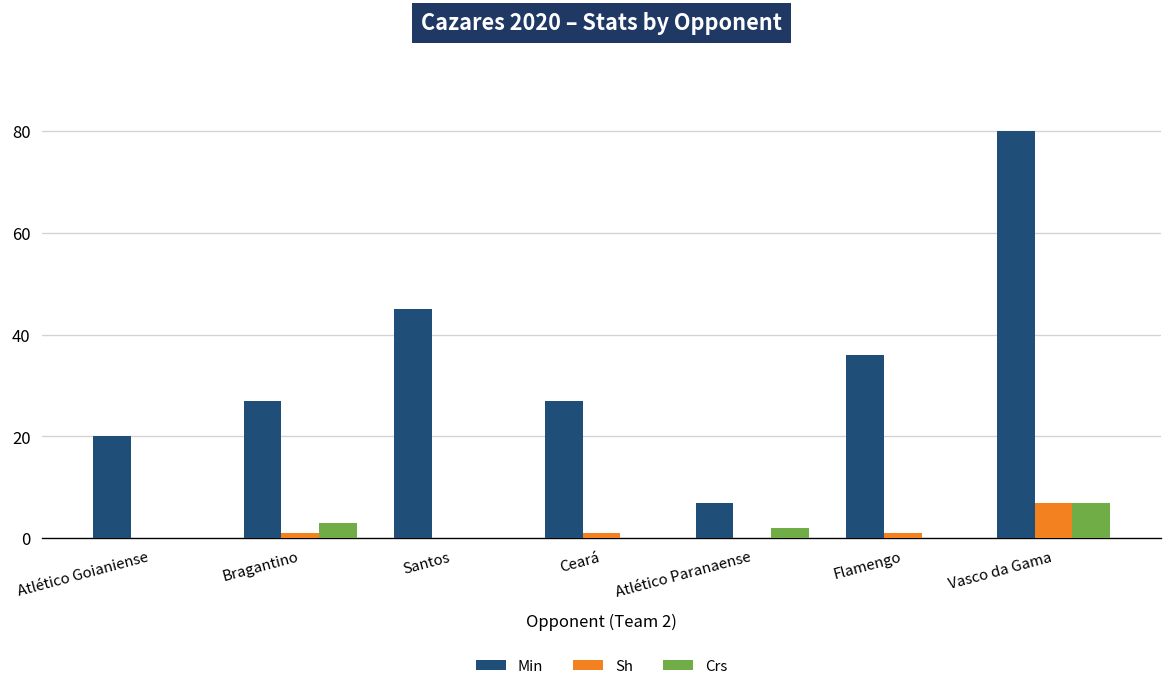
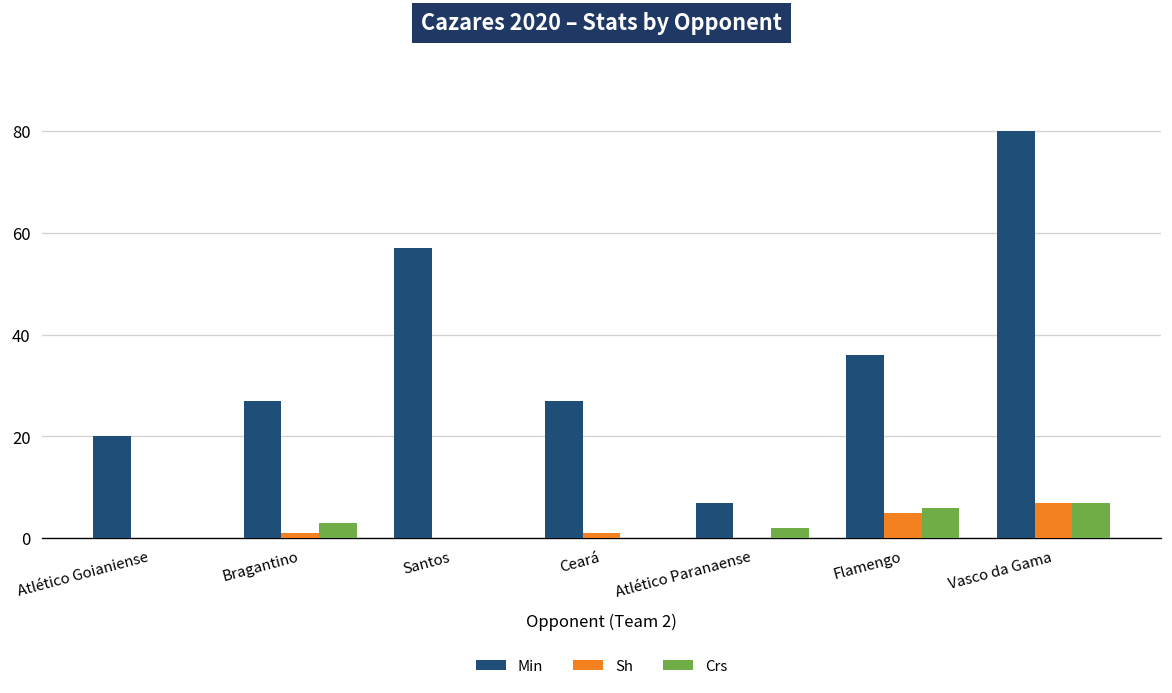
  {
    "Min": {
      "Atlético Goianiense": 20,
      "Bragantino": 27,
-     "Santos": 45,
+     "Santos": 57,
      "Ceará": 27,
      "Atlético Paranaense": 7,
      "Flamengo": 36,
      "Vasco da Gama": 80
    },
    "Sh": {
      "Atlético Goianiense": 0,
      "Bragantino": 1,
      "Santos": 0,
      "Ceará": 1,
      "Atlético Paranaense": 0,
-     "Flamengo": 1,
+     "Flamengo": 5,
      "Vasco da Gama": 7
    },
    "Crs": {
      "Atlético Goianiense": 0,
      "Bragantino": 3,
      "Santos": 0,
      "Ceará": 0,
      "Atlético Paranaense": 2,
-     "Flamengo": 0,
+     "Flamengo": 6,
      "Vasco da Gama": 7
    }
  }
